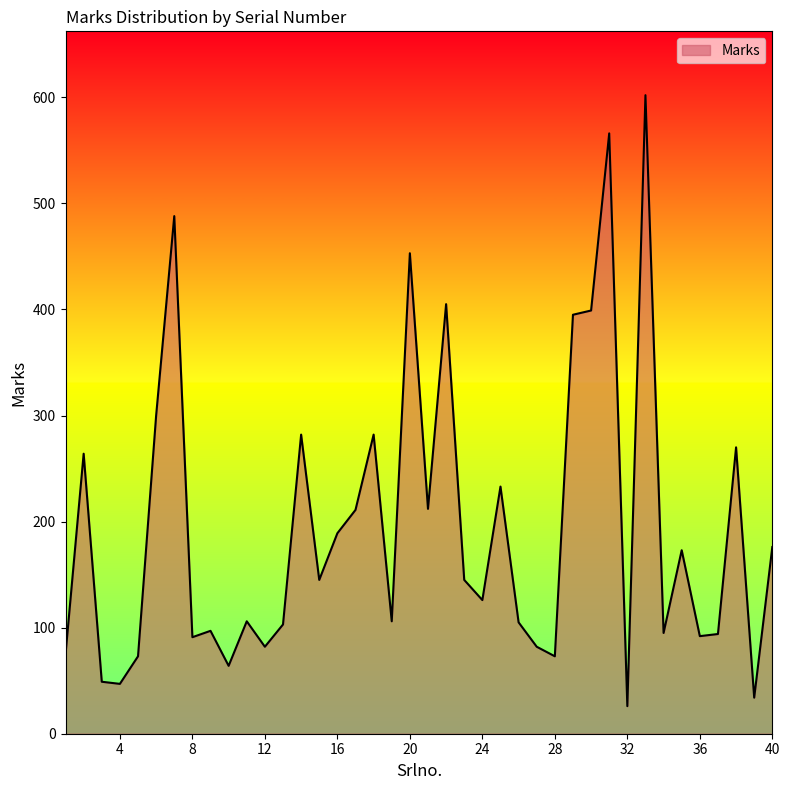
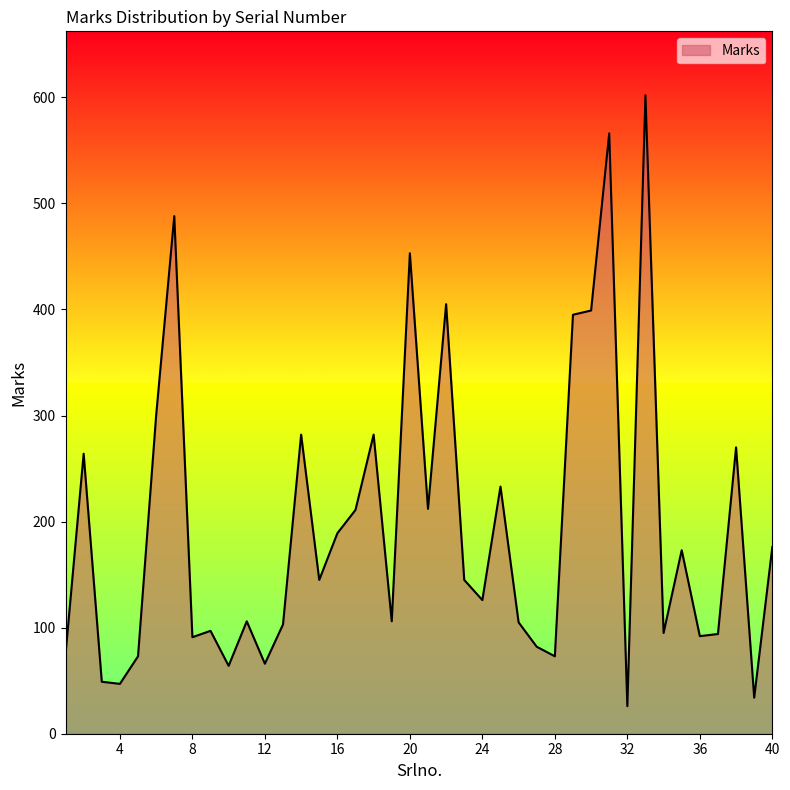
  {
    "4": 47,
    "8": 91,
-   "12": 82,
+   "12": 66,
    "16": 189,
    "20": 453,
    "24": 126,
    "28": 73,
    "32": 26,
    "36": 92,
    "40": 176
  }
